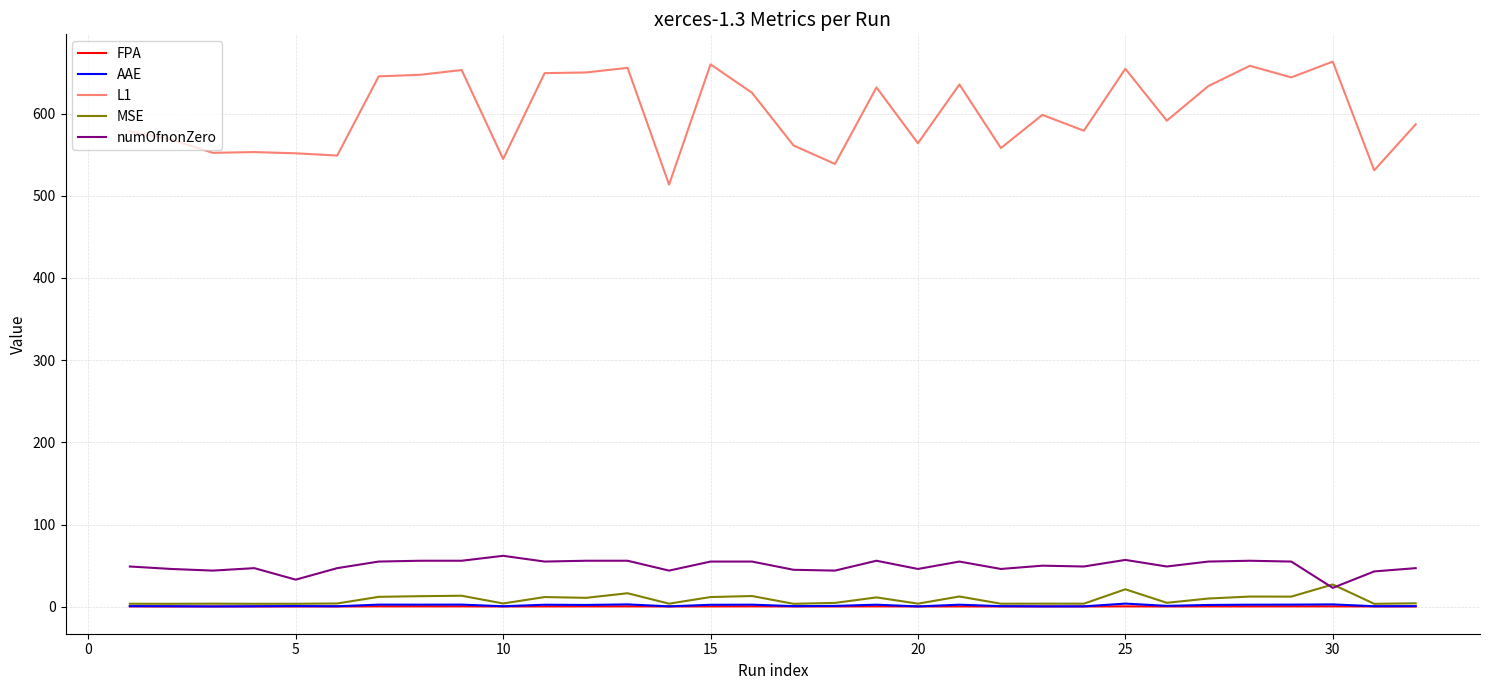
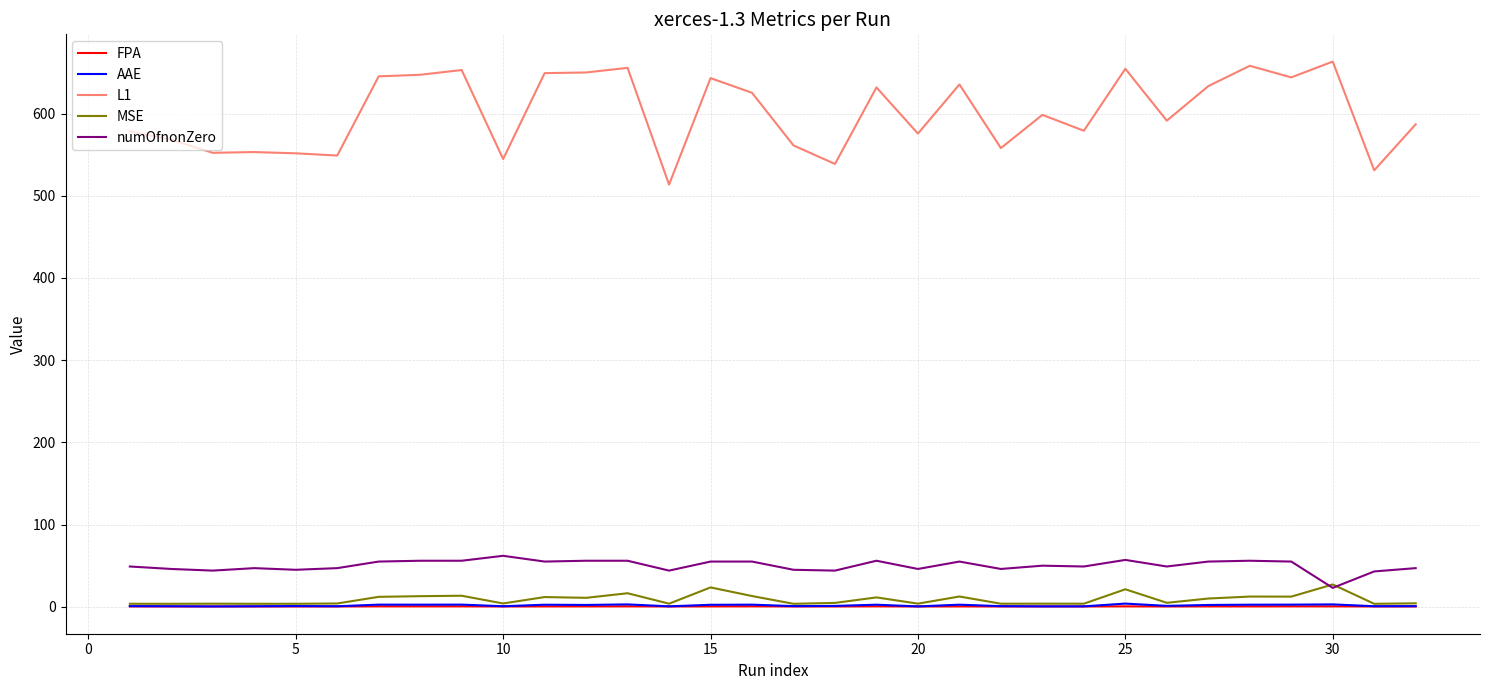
  {
    "FPA": {
      "25": 0
    },
    "AAE": {
      "25": 0
    },
    "L1": {
      "5": 550,
      "10": 540,
-     "15": 660,
-     "20": 560,
+     "15": 640,
+     "20": 580,
      "25": 650,
      "30": 660
    },
    "MSE": {
      "10": 0,
-     "15": 10,
+     "15": 20,
      "20": 0,
      "25": 20,
      "30": 30
    },
    "numOfnonZero": {
-     "5": 30,
+     "5": 50,
      "10": 60,
      "15": 60,
      "20": 50,
      "25": 60,
      "30": 20
    }
  }
